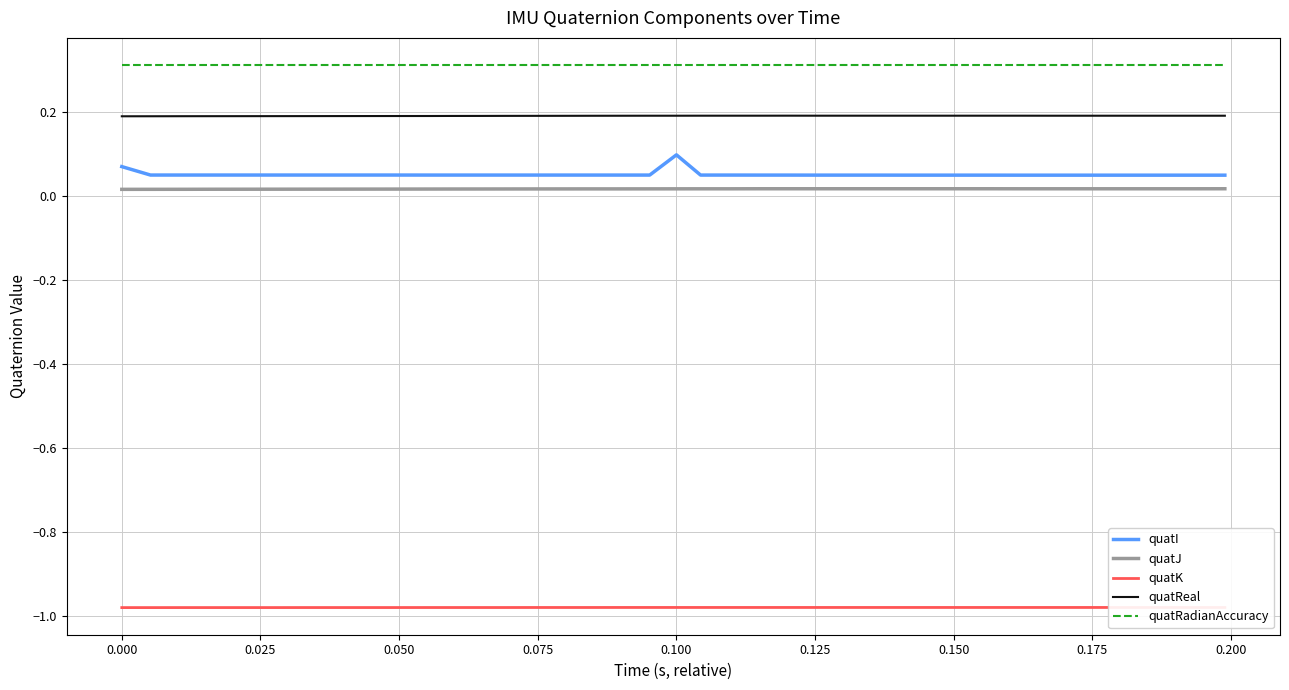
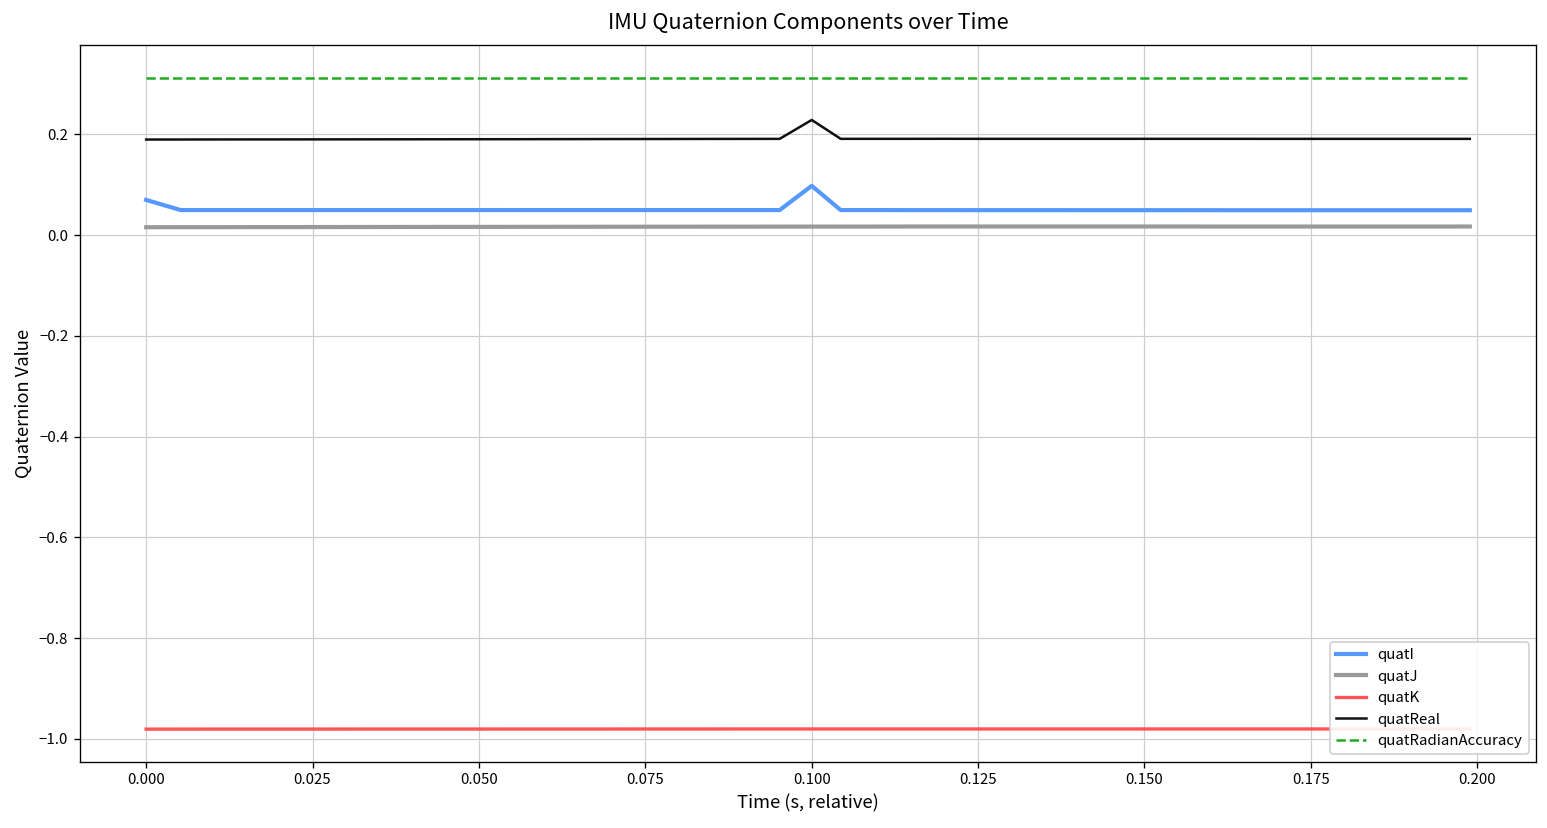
  {
    "quatI": {
      "0.000": 0.07,
      "0.100": 0.10
    },
    "quatJ": {
      "0.000": 0.02,
      "0.100": 0.02
    },
    "quatK": {
      "0.000": -0.98,
      "0.100": -0.98
    },
    "quatReal": {
      "0.000": 0.19,
-     "0.100": 0.19
+     "0.100": 0.23
    },
    "quatRadianAccuracy": {
      "0.000": 0.31,
      "0.100": 0.31
    }
  }
